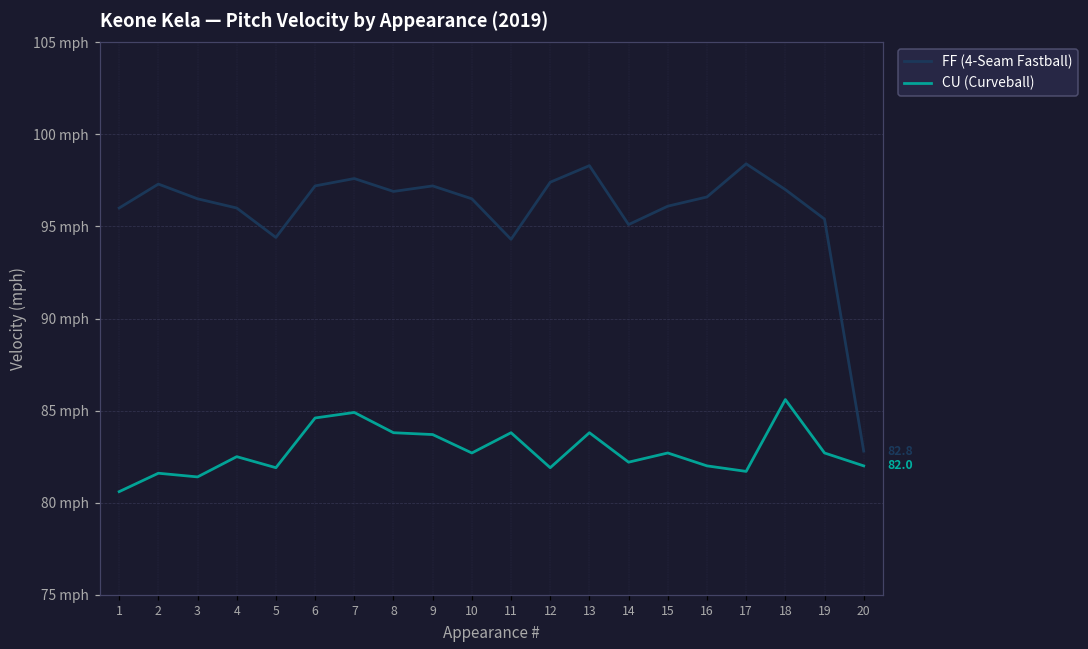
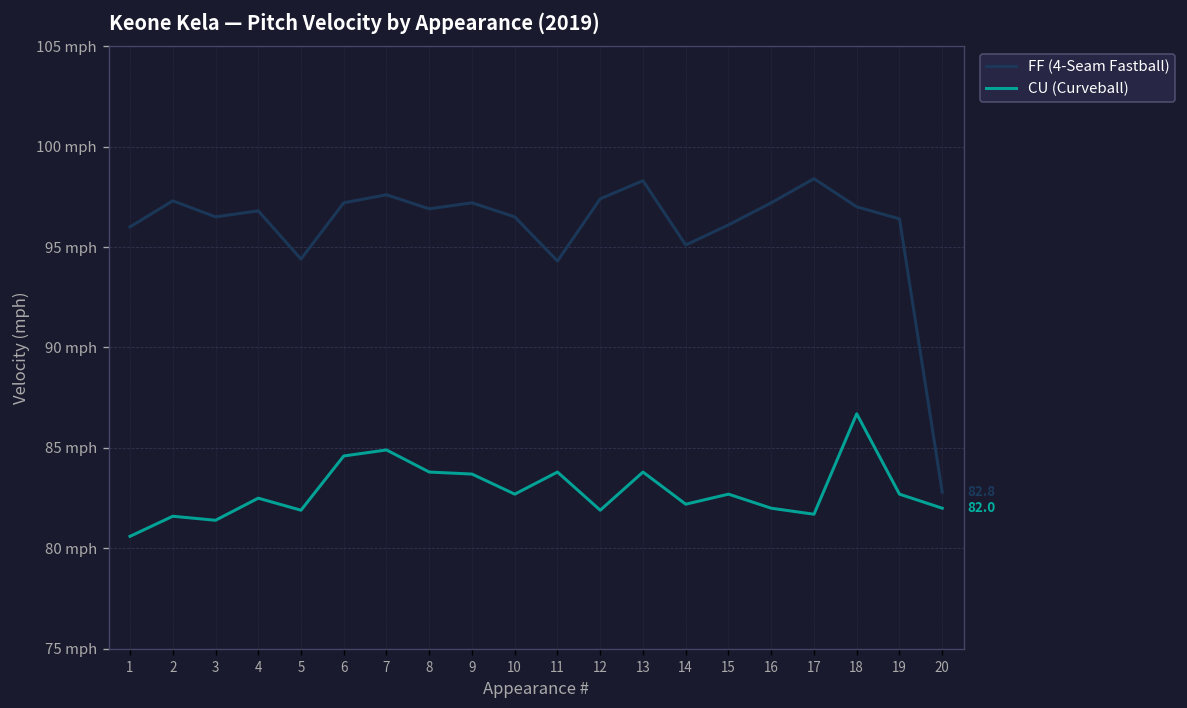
  {
    "FF (4-Seam Fastball)": {
      "1": "96.0 mph",
      "2": "97.3 mph",
      "3": "96.5 mph",
-     "4": "96.0 mph",
+     "4": "96.8 mph",
      "5": "94.4 mph",
      "6": "97.2 mph",
      "7": "97.6 mph",
      "8": "96.9 mph",
      "9": "97.2 mph",
      "10": "96.5 mph",
      "11": "94.3 mph",
      "12": "97.4 mph",
      "13": "98.3 mph",
      "14": "95.1 mph",
      "15": "96.1 mph",
-     "16": "96.6 mph",
+     "16": "97.2 mph",
      "17": "98.4 mph",
      "18": "97.0 mph",
-     "19": "95.4 mph",
+     "19": "96.4 mph",
      "20": "82.8 mph"
    },
    "CU (Curveball)": {
      "1": "80.6 mph",
      "2": "81.6 mph",
      "3": "81.4 mph",
      "4": "82.5 mph",
      "5": "81.9 mph",
      "6": "84.6 mph",
      "7": "84.9 mph",
      "8": "83.8 mph",
      "9": "83.7 mph",
      "10": "82.7 mph",
      "11": "83.8 mph",
      "12": "81.9 mph",
      "13": "83.8 mph",
      "14": "82.2 mph",
      "15": "82.7 mph",
      "16": "82.0 mph",
      "17": "81.7 mph",
-     "18": "85.6 mph",
+     "18": "86.7 mph",
      "19": "82.7 mph"
    }
  }
